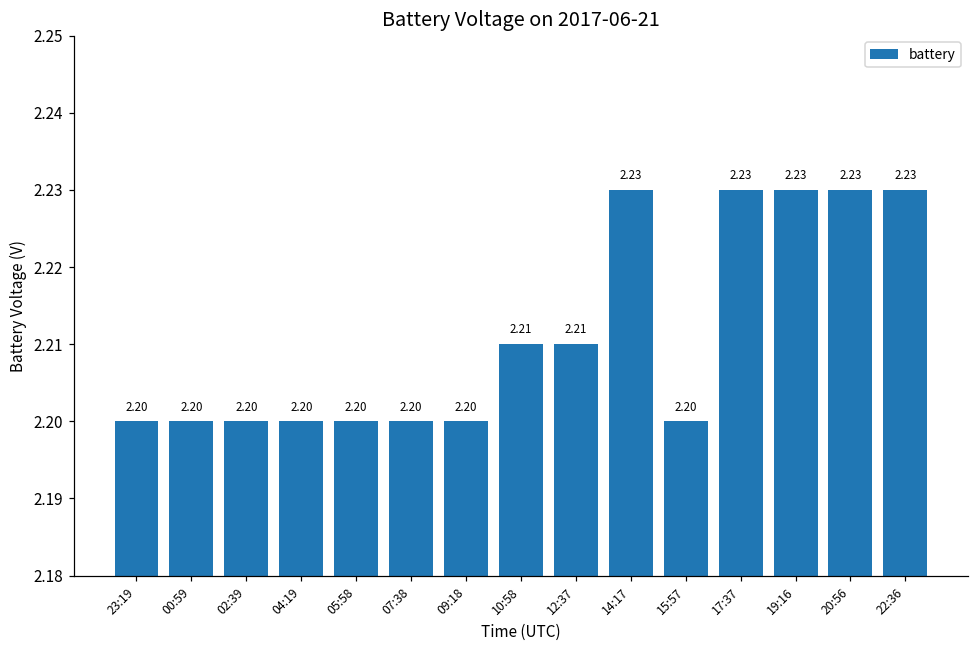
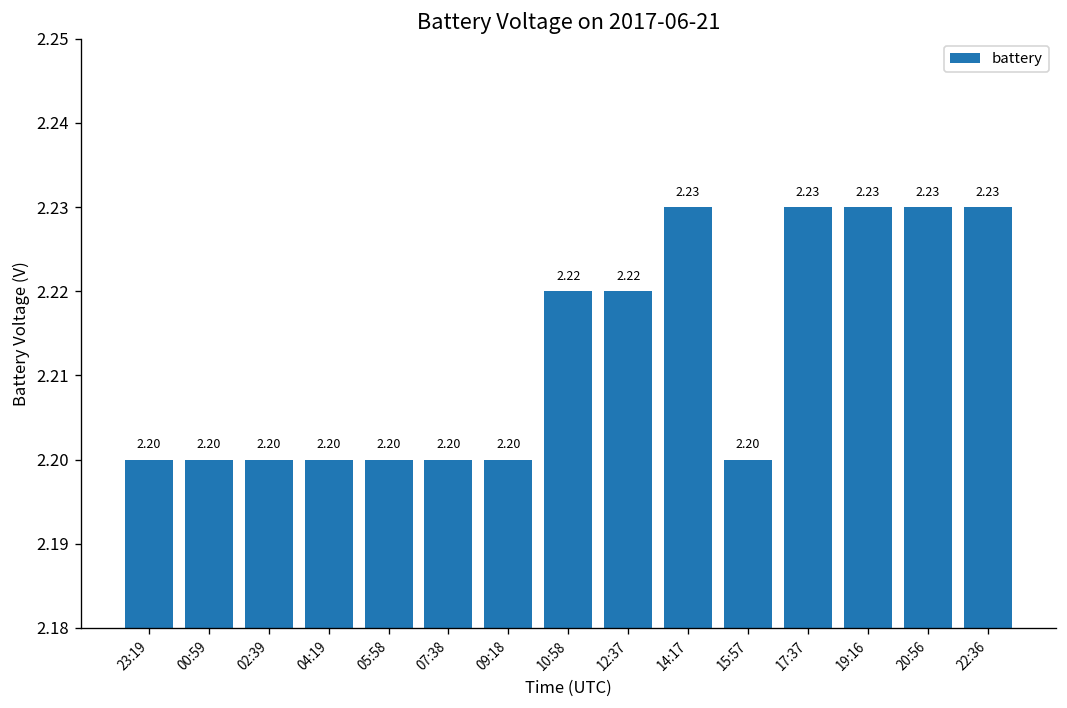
  {
    "23:19": 2.20,
    "00:59": 2.20,
    "02:39": 2.20,
    "04:19": 2.20,
    "05:58": 2.20,
    "07:38": 2.20,
    "09:18": 2.20,
-   "10:58": 2.21,
-   "12:37": 2.21,
+   "10:58": 2.22,
+   "12:37": 2.22,
    "14:17": 2.23,
    "15:57": 2.20,
    "17:37": 2.23,
    "19:16": 2.23,
    "20:56": 2.23,
    "22:36": 2.23
  }
